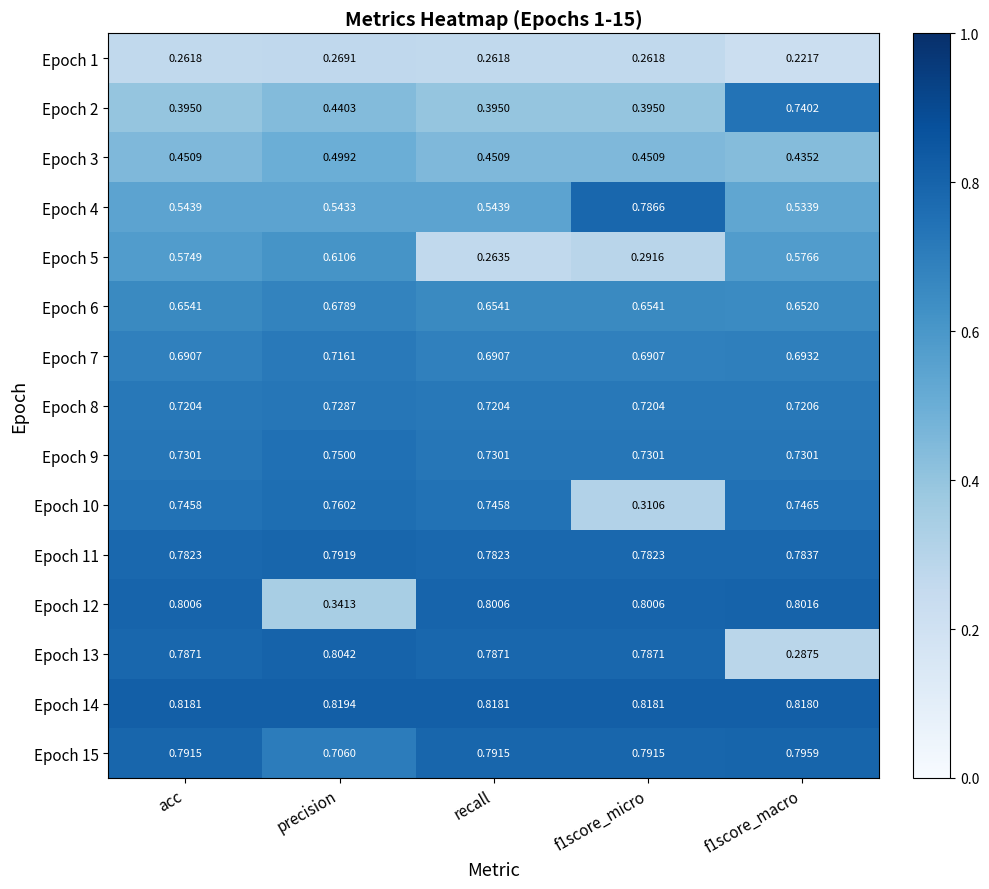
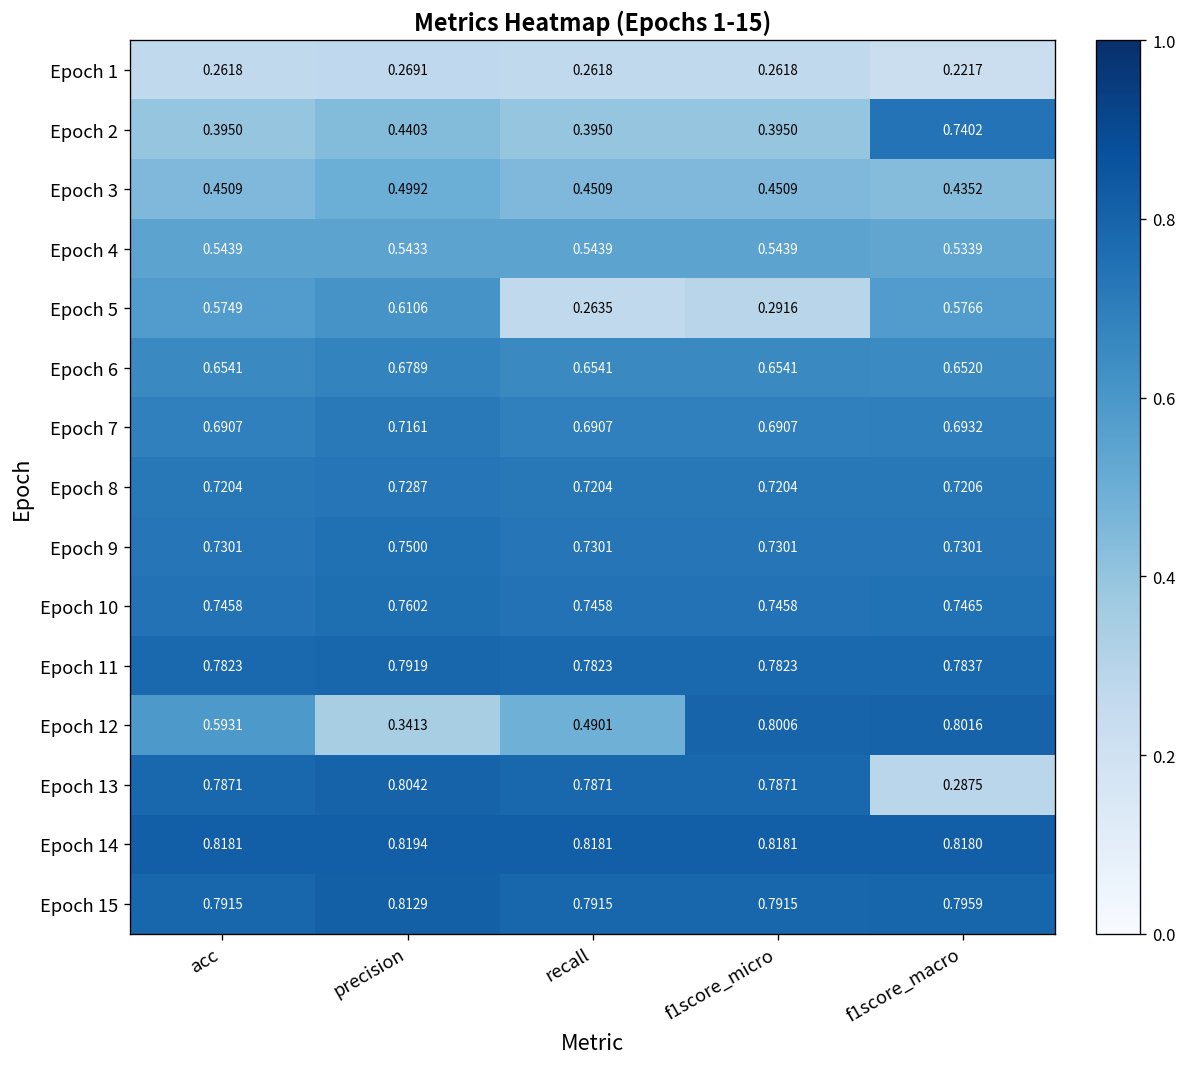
  {
    "Epoch 1": {
      "acc": 0.2618,
      "precision": 0.2691,
      "recall": 0.2618,
      "f1score_micro": 0.2618,
      "f1score_macro": 0.2217
    },
    "Epoch 2": {
      "acc": 0.3950,
      "precision": 0.4403,
      "recall": 0.3950,
      "f1score_micro": 0.3950,
      "f1score_macro": 0.7402
    },
    "Epoch 3": {
      "acc": 0.4509,
      "precision": 0.4992,
      "recall": 0.4509,
      "f1score_micro": 0.4509,
      "f1score_macro": 0.4352
    },
    "Epoch 4": {
      "acc": 0.5439,
      "precision": 0.5433,
      "recall": 0.5439,
-     "f1score_micro": 0.7866,
+     "f1score_micro": 0.5439,
      "f1score_macro": 0.5339
    },
    "Epoch 5": {
      "acc": 0.5749,
      "precision": 0.6106,
      "recall": 0.2635,
      "f1score_micro": 0.2916,
      "f1score_macro": 0.5766
    },
    "Epoch 6": {
      "acc": 0.6541,
      "precision": 0.6789,
      "recall": 0.6541,
      "f1score_micro": 0.6541,
      "f1score_macro": 0.6520
    },
    "Epoch 7": {
      "acc": 0.6907,
      "precision": 0.7161,
      "recall": 0.6907,
      "f1score_micro": 0.6907,
      "f1score_macro": 0.6932
    },
    "Epoch 8": {
      "acc": 0.7204,
      "precision": 0.7287,
      "recall": 0.7204,
      "f1score_micro": 0.7204,
      "f1score_macro": 0.7206
    },
    "Epoch 9": {
      "acc": 0.7301,
      "precision": 0.7500,
      "recall": 0.7301,
      "f1score_micro": 0.7301,
      "f1score_macro": 0.7301
    },
    "Epoch 10": {
      "acc": 0.7458,
      "precision": 0.7602,
      "recall": 0.7458,
-     "f1score_micro": 0.3106,
+     "f1score_micro": 0.7458,
      "f1score_macro": 0.7465
    },
    "Epoch 11": {
      "acc": 0.7823,
      "precision": 0.7919,
      "recall": 0.7823,
      "f1score_micro": 0.7823,
      "f1score_macro": 0.7837
    },
    "Epoch 12": {
-     "acc": 0.8006,
+     "acc": 0.5931,
      "precision": 0.3413,
-     "recall": 0.8006,
+     "recall": 0.4901,
      "f1score_micro": 0.8006,
      "f1score_macro": 0.8016
    },
    "Epoch 13": {
      "acc": 0.7871,
      "precision": 0.8042,
      "recall": 0.7871,
      "f1score_micro": 0.7871,
      "f1score_macro": 0.2875
    },
    "Epoch 14": {
      "acc": 0.8181,
      "precision": 0.8194,
      "recall": 0.8181,
      "f1score_micro": 0.8181,
      "f1score_macro": 0.8180
    },
    "Epoch 15": {
      "acc": 0.7915,
-     "precision": 0.7060,
+     "precision": 0.8129,
      "recall": 0.7915,
      "f1score_micro": 0.7915,
      "f1score_macro": 0.7959
    }
  }
